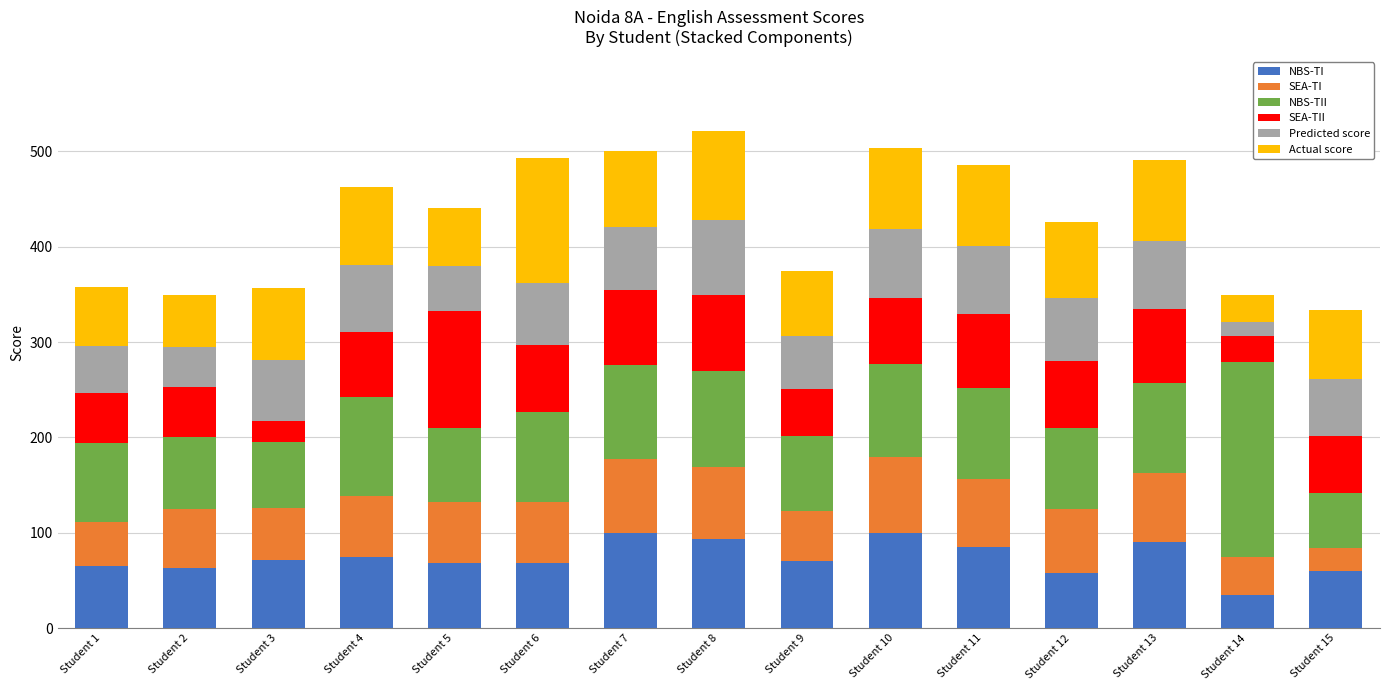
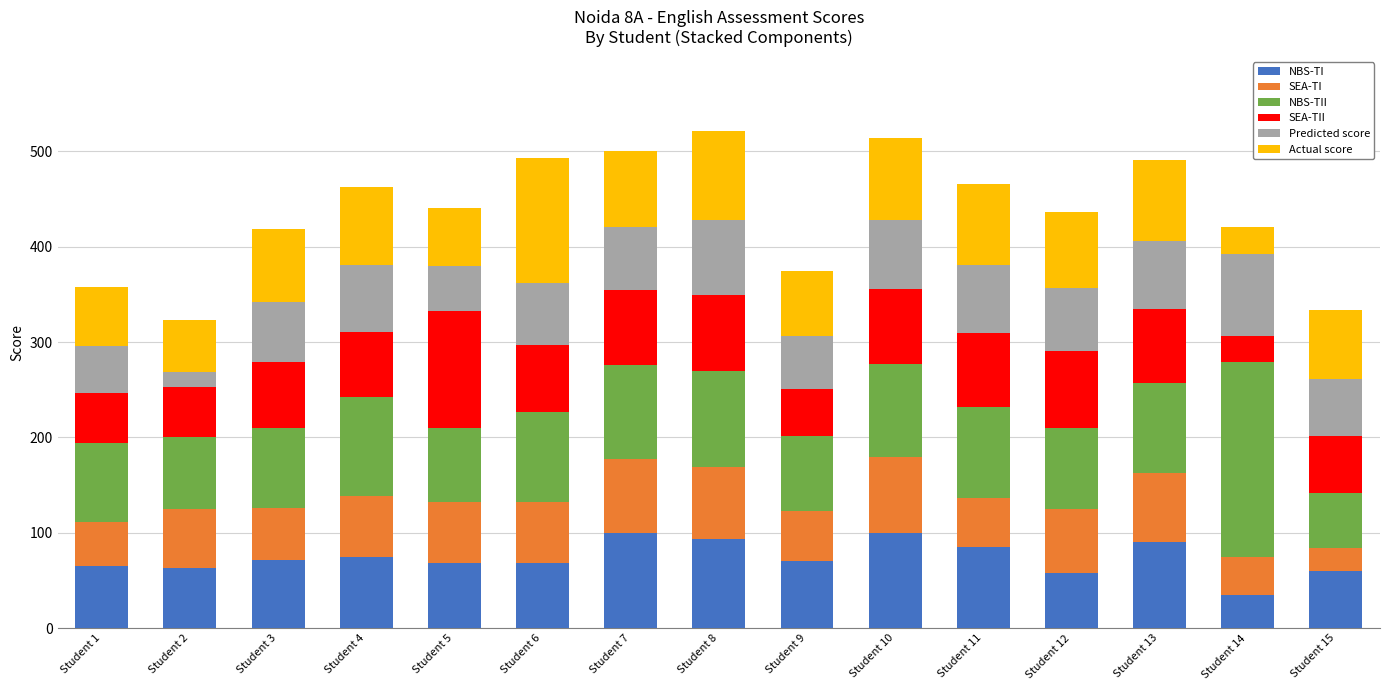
  {
    "NBS-TI": {
      "Student 1": 70,
      "Student 2": 60,
      "Student 3": 70,
      "Student 4": 80,
      "Student 5": 70,
      "Student 6": 70,
      "Student 7": 100,
      "Student 8": 90,
      "Student 9": 70,
      "Student 10": 100,
      "Student 11": 90,
      "Student 12": 60,
      "Student 13": 90,
      "Student 14": 40,
      "Student 15": 60
    },
    "SEA-TI": {
      "Student 1": 50,
      "Student 2": 60,
      "Student 3": 60,
      "Student 4": 60,
      "Student 5": 60,
      "Student 6": 60,
      "Student 7": 80,
      "Student 8": 80,
      "Student 9": 50,
      "Student 10": 80,
-     "Student 11": 70,
+     "Student 11": 50,
      "Student 12": 70,
      "Student 13": 70,
      "Student 14": 40,
      "Student 15": 20
    },
    "NBS-TII": {
      "Student 1": 80,
      "Student 2": 80,
-     "Student 3": 70,
+     "Student 3": 80,
      "Student 4": 100,
      "Student 5": 80,
      "Student 6": 100,
      "Student 7": 100,
      "Student 8": 100,
      "Student 9": 80,
      "Student 10": 100,
      "Student 11": 100,
      "Student 12": 90,
      "Student 13": 100,
      "Student 14": 200,
      "Student 15": 60
    },
    "SEA-TII": {
      "Student 1": 50,
      "Student 2": 50,
-     "Student 3": 20,
+     "Student 3": 70,
      "Student 4": 70,
      "Student 5": 120,
      "Student 6": 70,
      "Student 7": 80,
      "Student 8": 80,
      "Student 9": 50,
-     "Student 10": 70,
+     "Student 10": 80,
      "Student 11": 80,
-     "Student 12": 70,
+     "Student 12": 80,
      "Student 13": 80,
      "Student 14": 30,
      "Student 15": 60
    },
    "Predicted score": {
      "Student 1": 50,
-     "Student 2": 40,
+     "Student 2": 20,
      "Student 3": 60,
      "Student 4": 70,
      "Student 5": 50,
      "Student 6": 60,
      "Student 7": 70,
      "Student 8": 80,
      "Student 9": 60,
      "Student 10": 70,
      "Student 11": 70,
      "Student 12": 70,
      "Student 13": 70,
-     "Student 14": 10,
+     "Student 14": 90,
      "Student 15": 60
    },
    "Actual score": {
      "Student 1": 60,
      "Student 2": 50,
      "Student 3": 80,
      "Student 4": 80,
      "Student 5": 60,
      "Student 6": 130,
      "Student 7": 80,
      "Student 8": 90,
      "Student 9": 70,
      "Student 10": 90,
      "Student 11": 80,
      "Student 12": 80,
      "Student 13": 90,
      "Student 14": 30,
      "Student 15": 70
    }
  }
